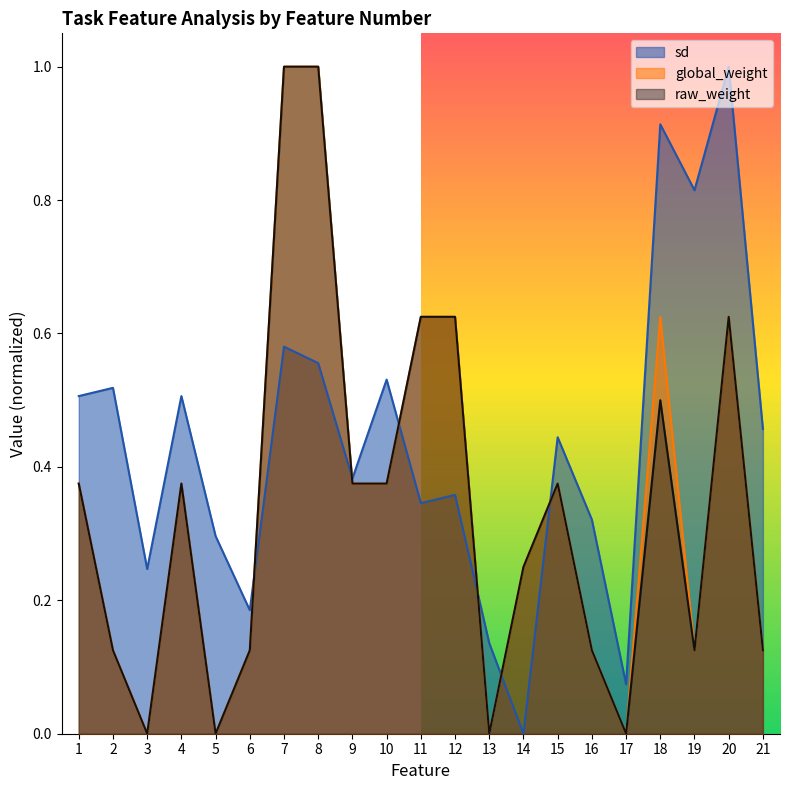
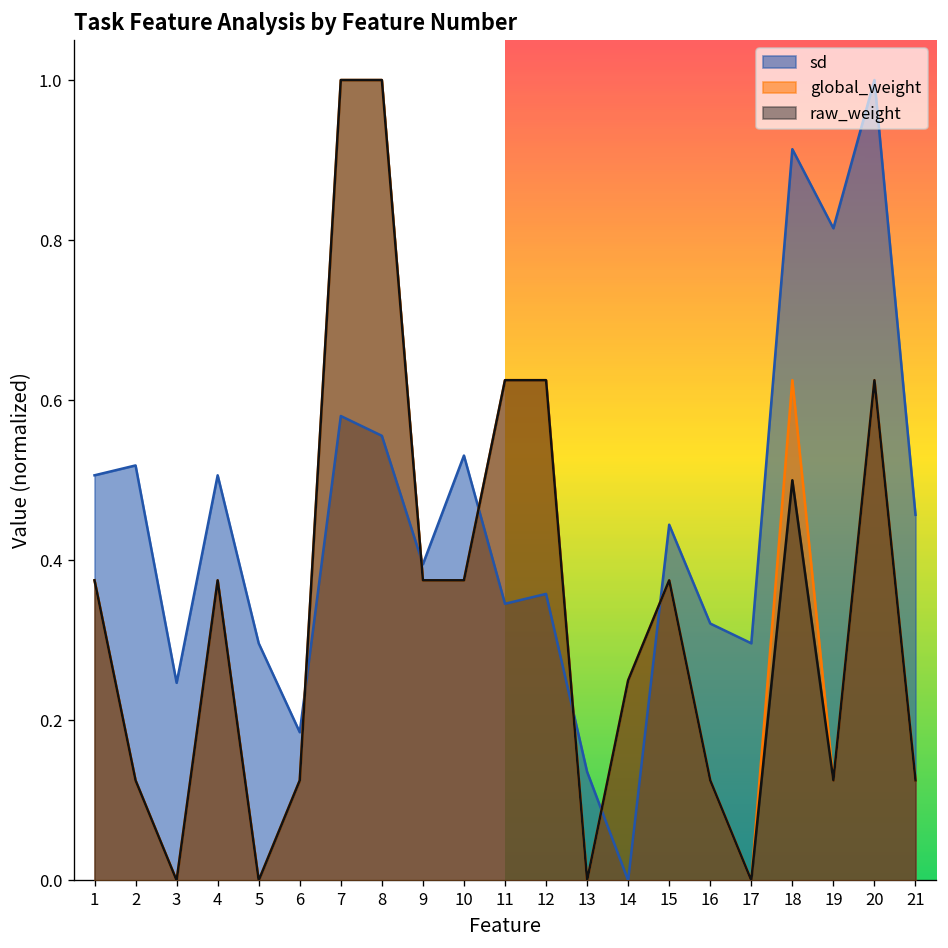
  {
    "sd": {
      "1": 0.51,
      "2": 0.52,
      "3": 0.25,
      "4": 0.51,
      "5": 0.30,
      "6": 0.19,
      "7": 0.58,
      "8": 0.56,
-     "9": 0.38,
+     "9": 0.40,
      "10": 0.53,
      "11": 0.35,
      "12": 0.36,
      "13": 0.14,
      "14": 0.00,
      "15": 0.44,
      "16": 0.32,
-     "17": 0.07,
+     "17": 0.30,
      "18": 0.91,
      "19": 0.81,
      "21": 0.46
    },
    "global_weight": {
      "18": 0.63
    },
    "raw_weight": {
      "18": 0.50
    }
  }
